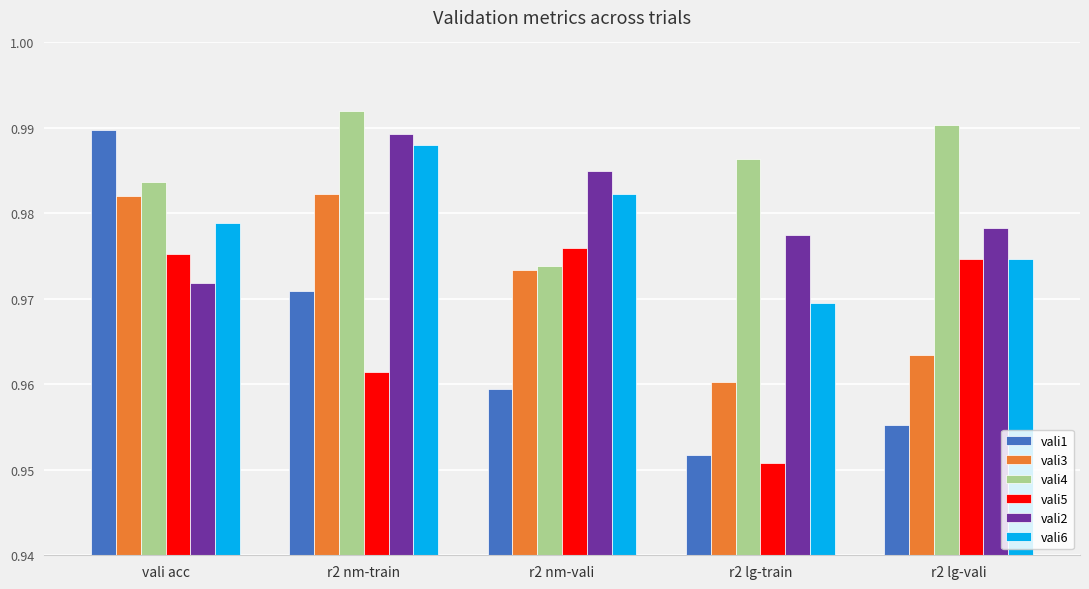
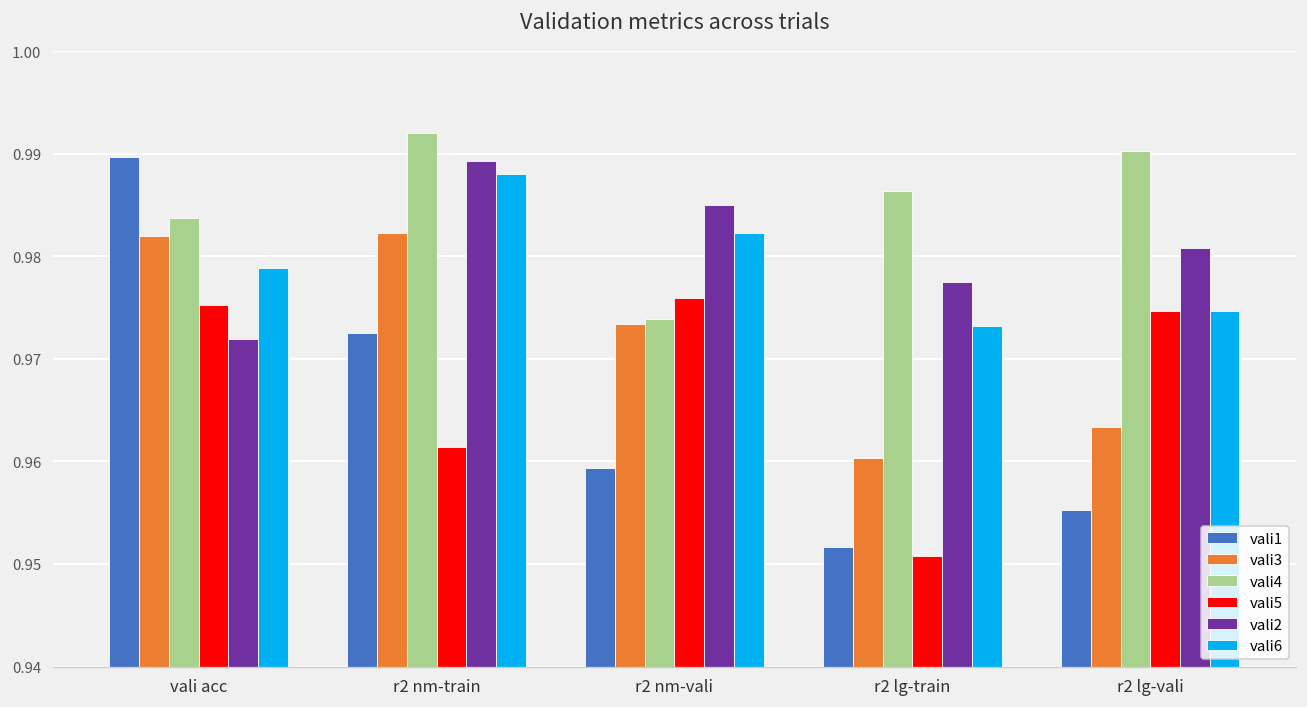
  {
    "vali1": {
      "vali acc": 0.990,
-     "r2 nm-train": 0.971,
+     "r2 nm-train": 0.973,
      "r2 nm-vali": 0.959,
      "r2 lg-train": 0.952,
      "r2 lg-vali": 0.955
    },
    "vali3": {
      "vali acc": 0.982,
      "r2 nm-train": 0.982,
      "r2 nm-vali": 0.973,
      "r2 lg-train": 0.960,
      "r2 lg-vali": 0.963
    },
    "vali4": {
      "vali acc": 0.984,
      "r2 nm-train": 0.992,
      "r2 nm-vali": 0.974,
      "r2 lg-train": 0.986,
      "r2 lg-vali": 0.990
    },
    "vali5": {
      "vali acc": 0.975,
      "r2 nm-train": 0.961,
      "r2 nm-vali": 0.976,
      "r2 lg-train": 0.951,
      "r2 lg-vali": 0.975
    },
    "vali2": {
      "vali acc": 0.972,
      "r2 nm-train": 0.989,
      "r2 nm-vali": 0.985,
      "r2 lg-train": 0.978,
-     "r2 lg-vali": 0.978
+     "r2 lg-vali": 0.981
    },
    "vali6": {
      "vali acc": 0.979,
      "r2 nm-train": 0.988,
      "r2 nm-vali": 0.982,
-     "r2 lg-train": 0.970,
+     "r2 lg-train": 0.973,
      "r2 lg-vali": 0.975
    }
  }
